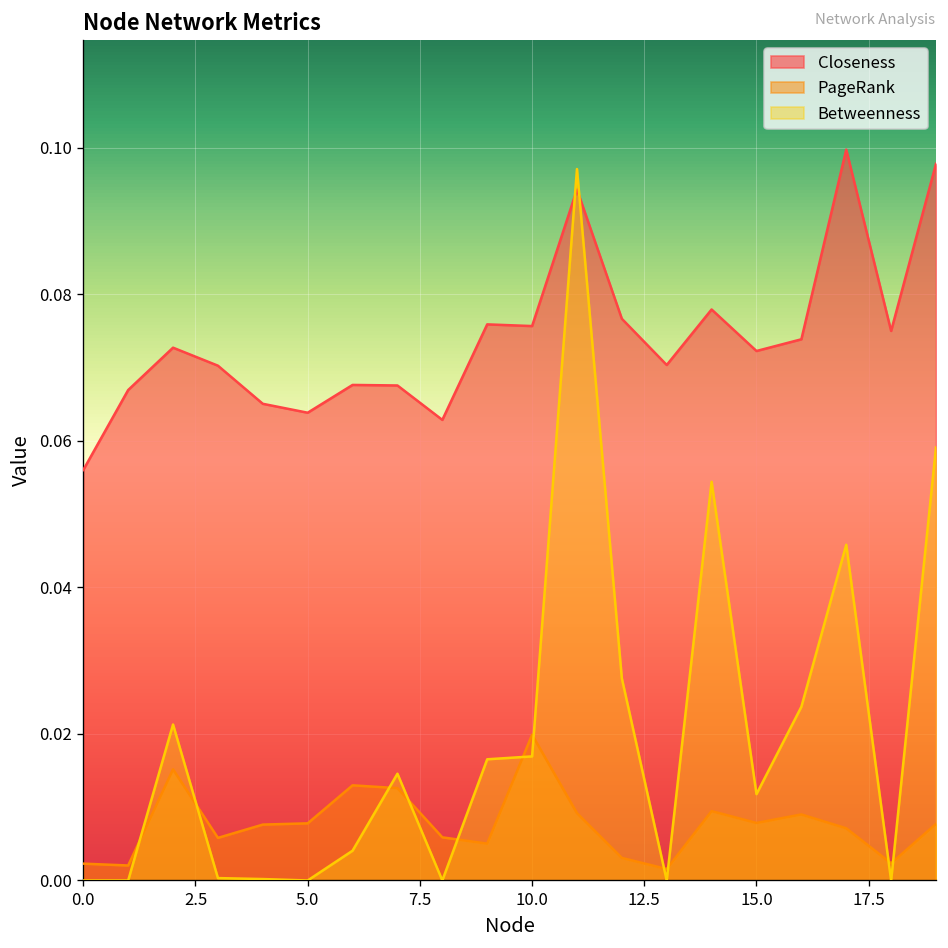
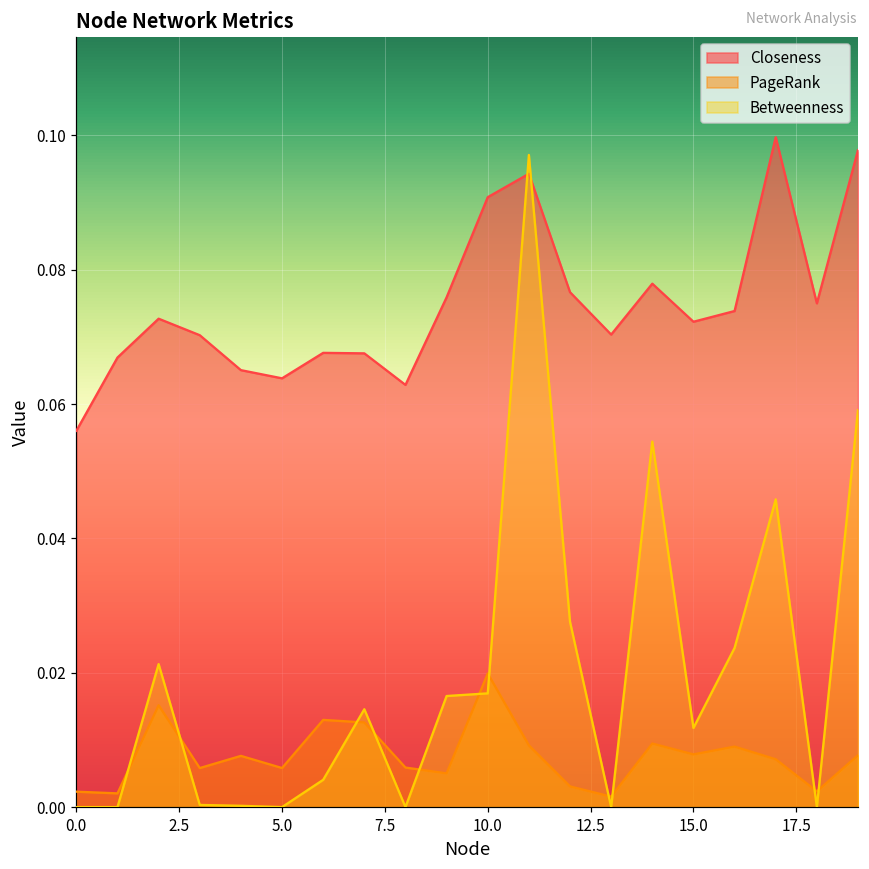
  {
    "Closeness": {
      "0.0": 0.056,
      "5.0": 0.064,
-     "10.0": 0.076,
+     "10.0": 0.091,
      "15.0": 0.072
    },
    "PageRank": {
      "0.0": 0.002,
-     "5.0": 0.008,
+     "5.0": 0.006,
      "10.0": 0.020,
      "15.0": 0.008
    },
    "Betweenness": {
      "0.0": 0.000,
      "5.0": 0.000,
      "10.0": 0.017,
      "15.0": 0.012
    }
  }
